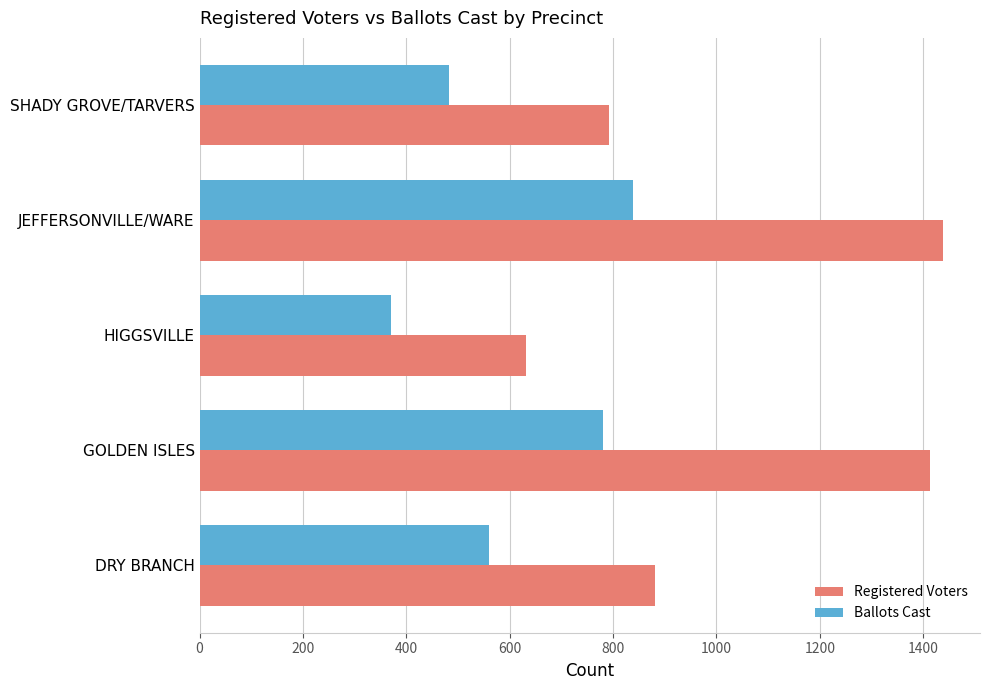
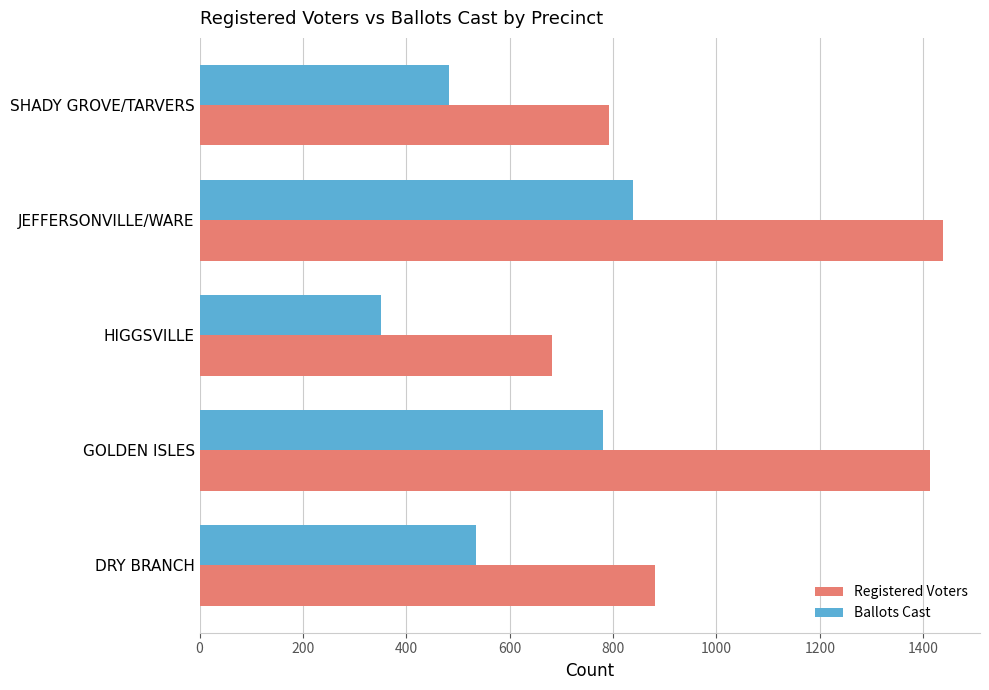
  {
    "Registered Voters": {
      "SHADY GROVE/TARVERS": 790,
      "JEFFERSONVILLE/WARE": 1440,
-     "HIGGSVILLE": 630,
+     "HIGGSVILLE": 680,
      "GOLDEN ISLES": 1410,
      "DRY BRANCH": 880
    },
    "Ballots Cast": {
      "SHADY GROVE/TARVERS": 480,
      "JEFFERSONVILLE/WARE": 840,
-     "HIGGSVILLE": 370,
+     "HIGGSVILLE": 350,
      "GOLDEN ISLES": 780,
-     "DRY BRANCH": 560
+     "DRY BRANCH": 530
    }
  }
